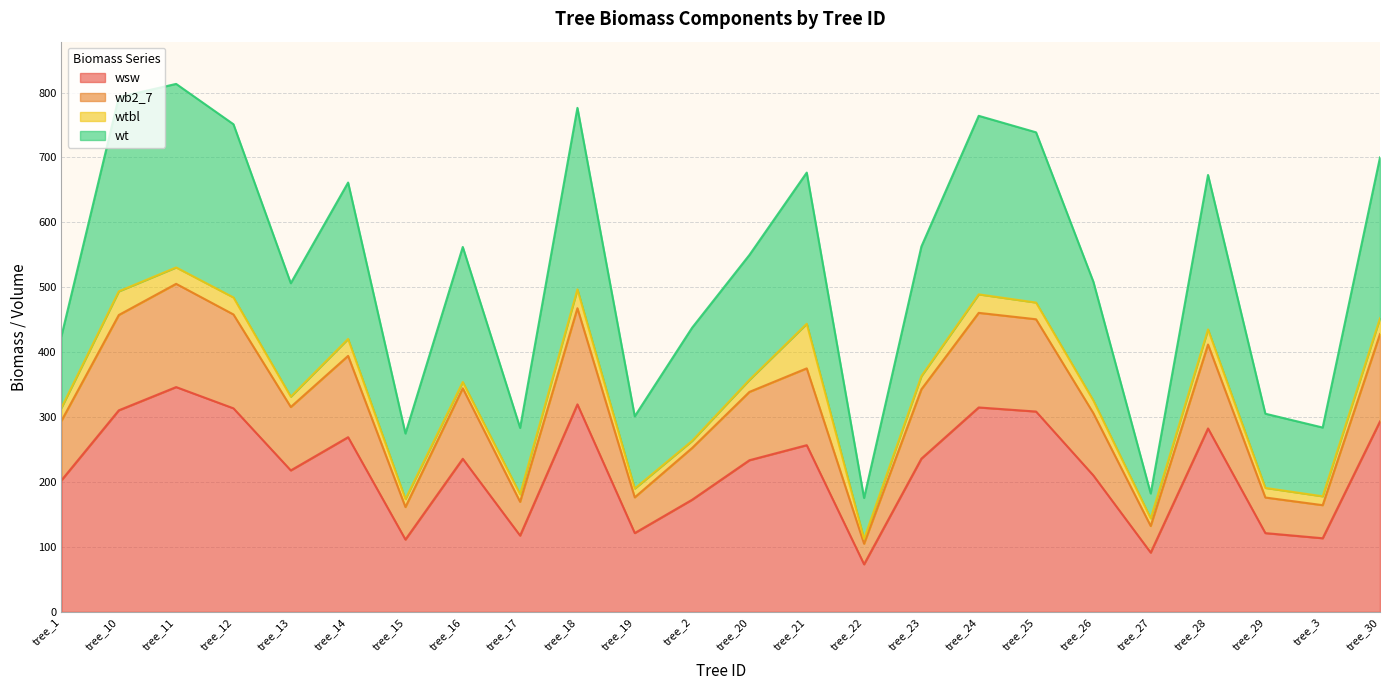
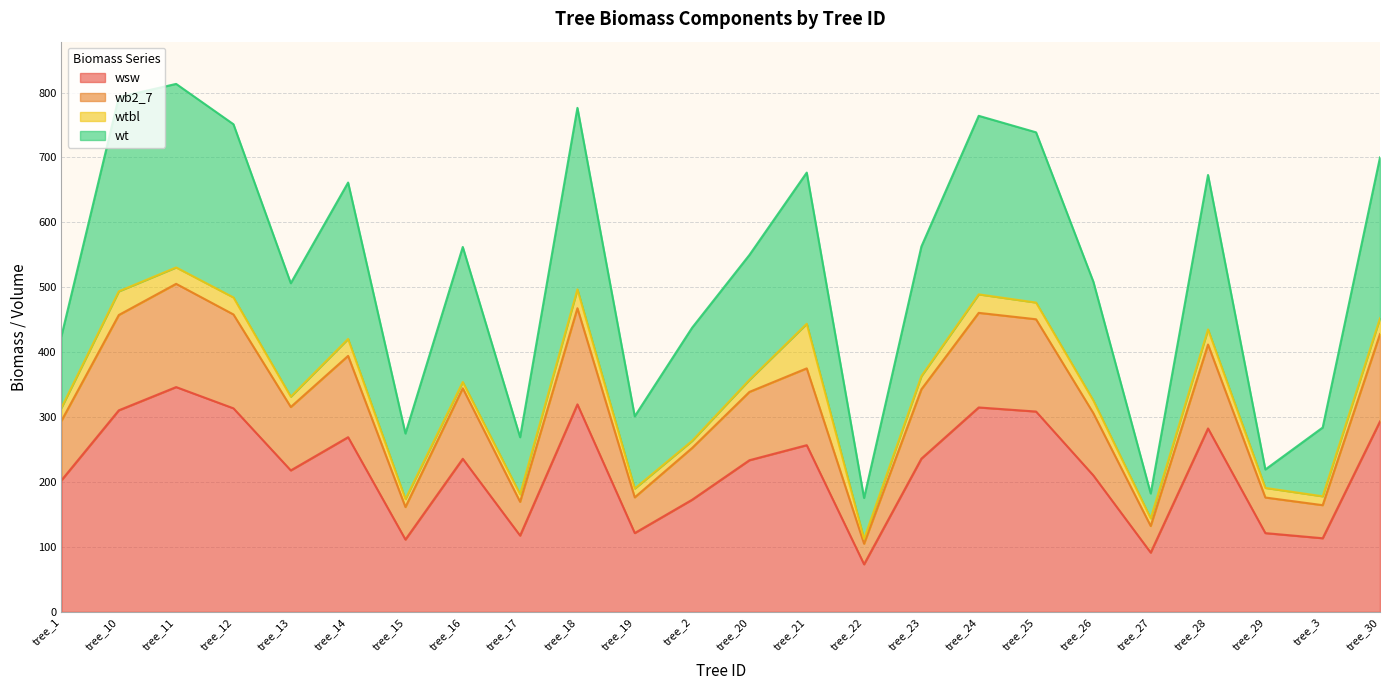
  {
    "wtbl": {
      "tree_1": 20,
      "tree_10": 40,
      "tree_11": 30,
      "tree_12": 30,
      "tree_13": 20,
      "tree_14": 30,
      "tree_15": 10,
      "tree_16": 10,
      "tree_17": 10,
      "tree_18": 30,
      "tree_19": 10,
      "tree_2": 10,
      "tree_20": 20,
      "tree_21": 70,
      "tree_22": 10,
      "tree_23": 20,
      "tree_24": 30,
      "tree_25": 30,
      "tree_26": 20,
      "tree_27": 10,
      "tree_28": 20,
      "tree_29": 10,
      "tree_3": 10,
      "tree_30": 20
    },
    "wt": {
      "tree_1": 110,
      "tree_11": 280,
      "tree_12": 270,
      "tree_13": 170,
      "tree_14": 240,
      "tree_15": 100,
      "tree_16": 210,
-     "tree_17": 100,
+     "tree_17": 90,
      "tree_18": 280,
      "tree_19": 110,
      "tree_2": 170,
      "tree_20": 190,
      "tree_21": 230,
      "tree_22": 60,
      "tree_23": 200,
      "tree_24": 280,
      "tree_25": 260,
      "tree_26": 180,
      "tree_27": 40,
      "tree_28": 240,
-     "tree_29": 110,
+     "tree_29": 30,
      "tree_3": 110,
      "tree_30": 250
    }
  }
